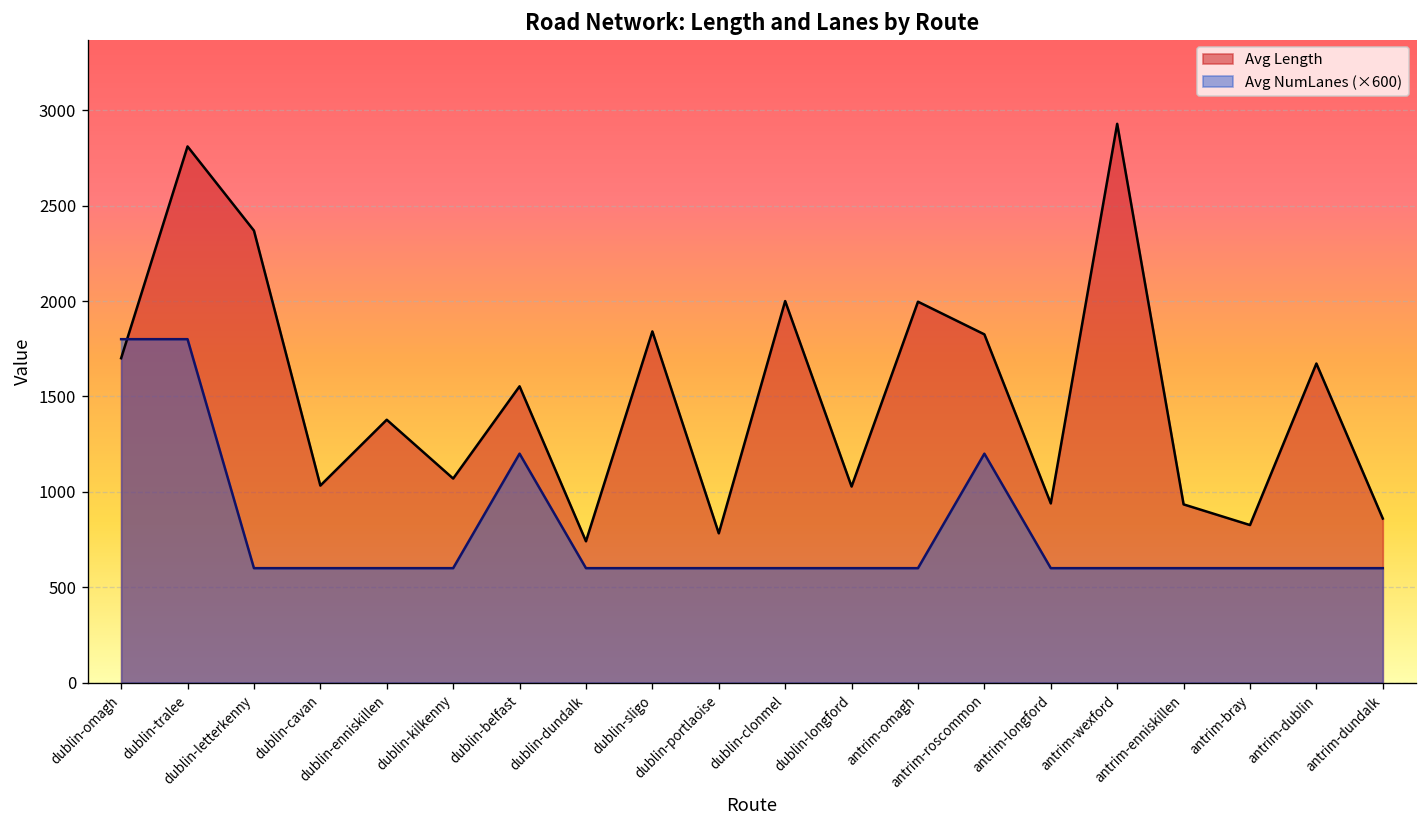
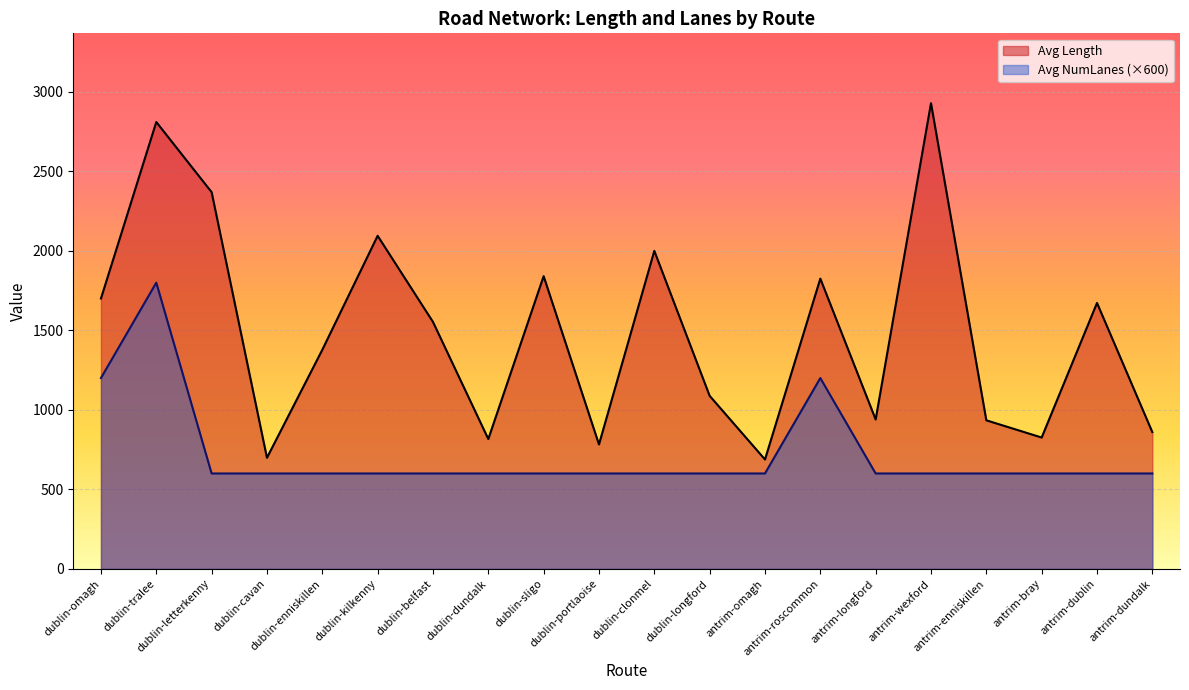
  {
    "Avg Length": {
      "dublin-omagh": 1700,
      "dublin-tralee": 2810,
      "dublin-letterkenny": 2370,
-     "dublin-cavan": 1030,
+     "dublin-cavan": 700,
      "dublin-enniskillen": 1380,
-     "dublin-kilkenny": 1070,
+     "dublin-kilkenny": 2090,
      "dublin-belfast": 1550,
-     "dublin-dundalk": 740,
+     "dublin-dundalk": 820,
      "dublin-sligo": 1840,
      "dublin-portlaoise": 780,
      "dublin-clonmel": 2000,
-     "dublin-longford": 1030,
-     "antrim-omagh": 2000,
+     "dublin-longford": 1090,
+     "antrim-omagh": 690,
      "antrim-roscommon": 1830,
      "antrim-longford": 940,
      "antrim-wexford": 2930,
      "antrim-enniskillen": 930,
      "antrim-bray": 830,
      "antrim-dublin": 1670,
      "antrim-dundalk": 860
    },
    "Avg NumLanes (×600)": {
-     "dublin-omagh": 1800,
+     "dublin-omagh": 1200,
      "dublin-tralee": 1800,
      "dublin-letterkenny": 600,
      "dublin-cavan": 600,
      "dublin-enniskillen": 600,
      "dublin-kilkenny": 600,
-     "dublin-belfast": 1200,
+     "dublin-belfast": 600,
      "dublin-dundalk": 600,
      "dublin-sligo": 600,
      "dublin-portlaoise": 600,
      "dublin-clonmel": 600,
      "dublin-longford": 600,
      "antrim-omagh": 600,
      "antrim-roscommon": 1200,
      "antrim-longford": 600,
      "antrim-wexford": 600,
      "antrim-enniskillen": 600,
      "antrim-bray": 600,
      "antrim-dublin": 600,
      "antrim-dundalk": 600
    }
  }
